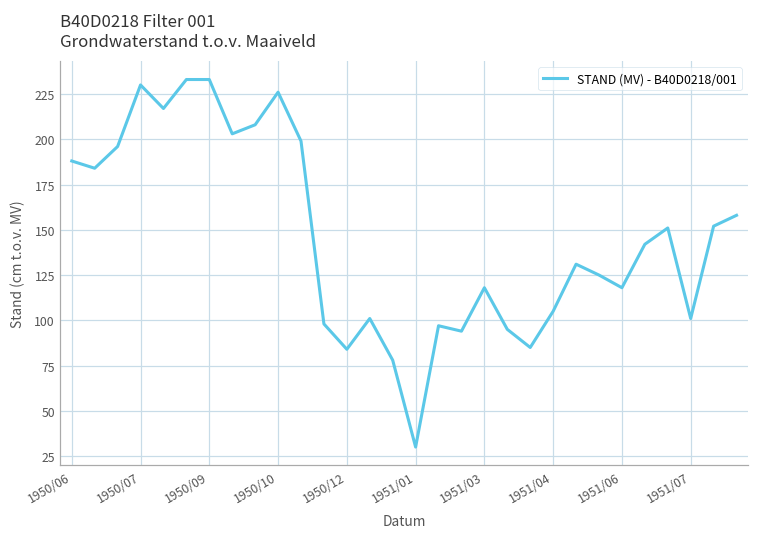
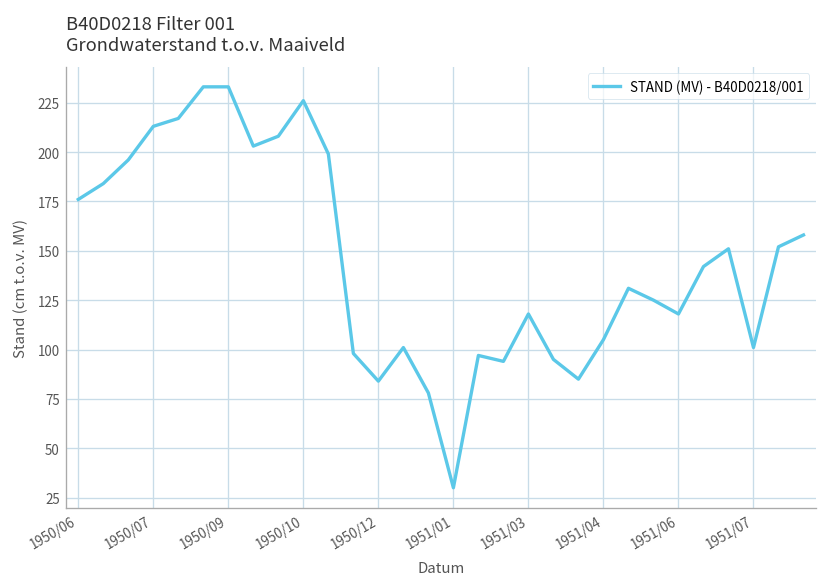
  {
-   "1950/06": 188,
-   "1950/07": 230,
+   "1950/06": 176,
+   "1950/07": 213,
    "1950/09": 233,
    "1950/10": 226,
    "1950/12": 84,
    "1951/01": 30,
    "1951/03": 118,
    "1951/04": 105,
    "1951/06": 118,
    "1951/07": 101
  }
